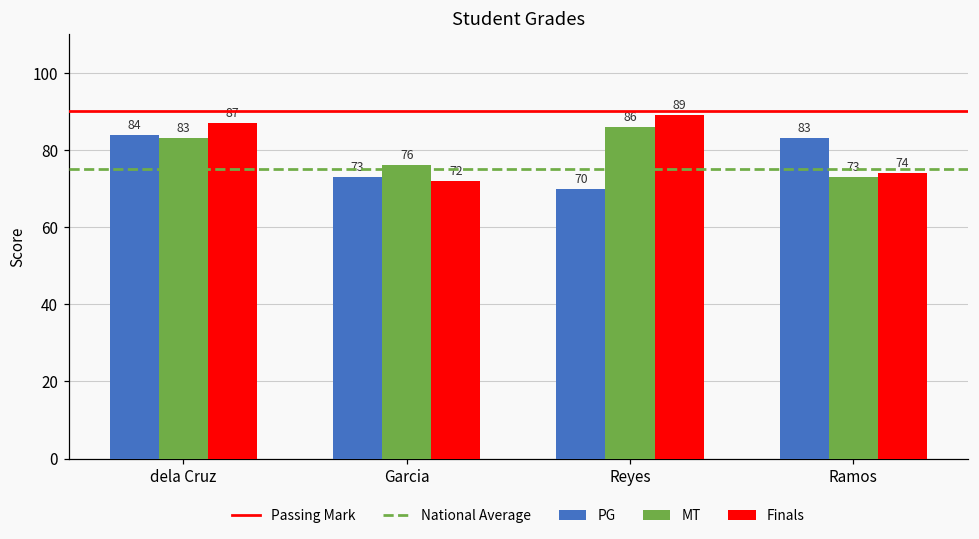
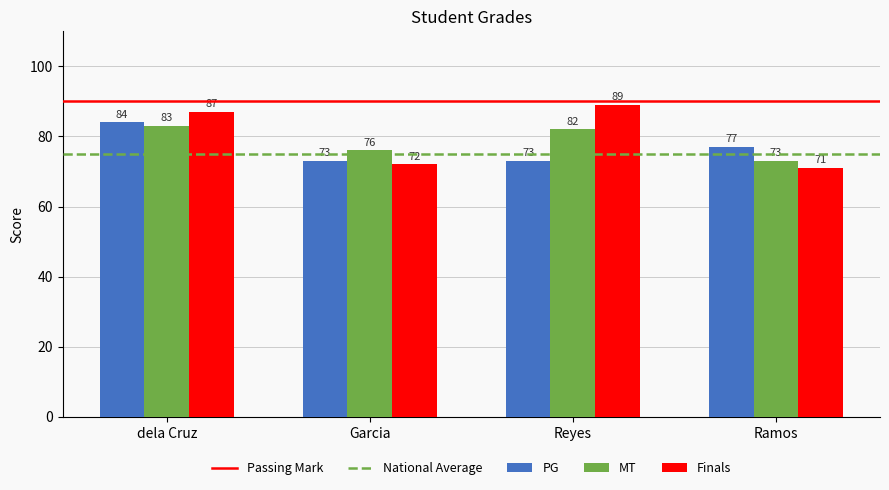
  {
    "PG": {
      "dela Cruz": 84,
      "Garcia": 73,
-     "Reyes": 70,
-     "Ramos": 83
+     "Reyes": 73,
+     "Ramos": 77
    },
    "MT": {
      "dela Cruz": 83,
      "Garcia": 76,
-     "Reyes": 86,
+     "Reyes": 82,
      "Ramos": 73
    },
    "Finals": {
      "dela Cruz": 87,
      "Garcia": 72,
      "Reyes": 89,
-     "Ramos": 74
+     "Ramos": 71
    }
  }
